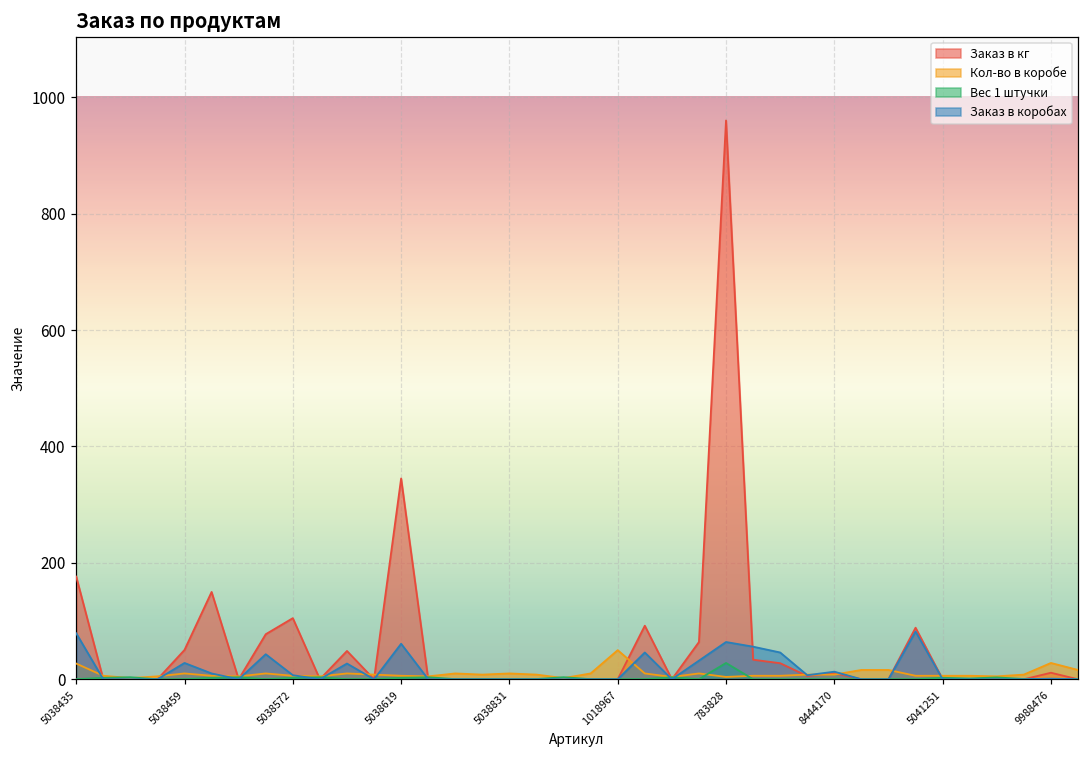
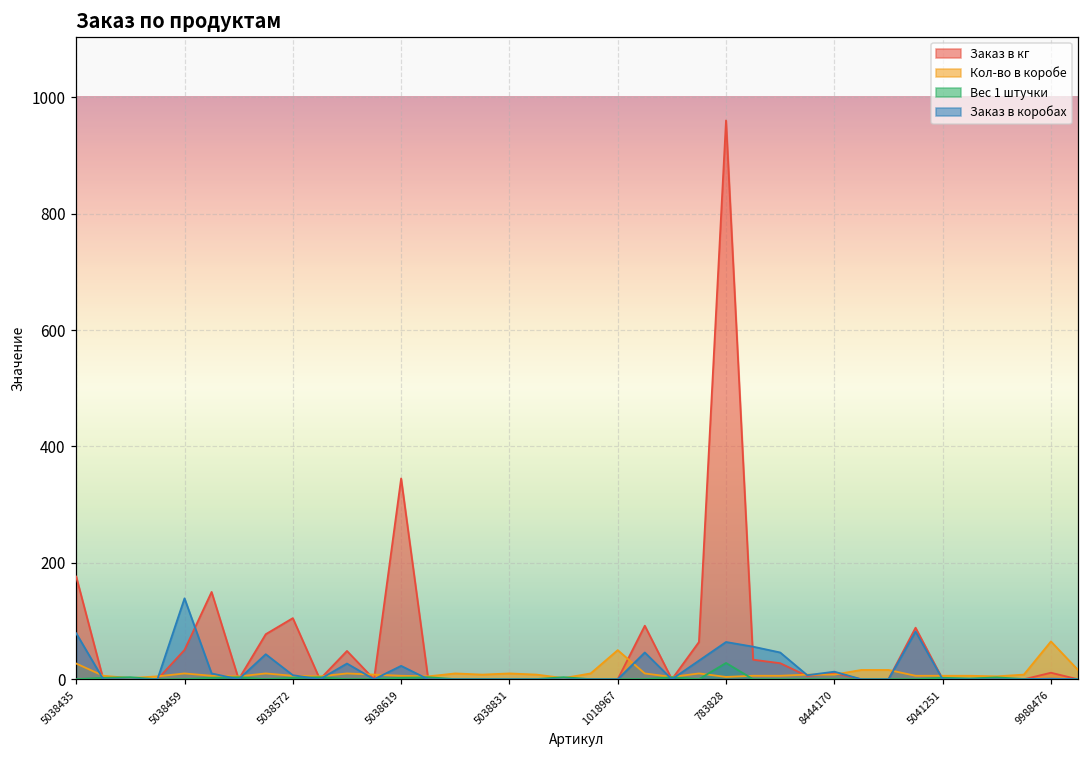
  {
    "Заказ в кг": {
      "5038435": 180,
      "5038459": 50,
      "5038572": 110,
      "5038619": 350,
      "783828": 960,
      "9988476": 10
    },
    "Кол-во в коробе": {
      "5038435": 30,
      "5038459": 10,
      "5038831": 10,
      "1018967": 50,
      "783828": 0,
-     "9988476": 30
+     "9988476": 70
    },
    "Вес 1 штучки": {
      "5038435": 0,
      "5038459": 0,
      "783828": 30,
      "8444170": 0
    },
    "Заказ в коробах": {
      "5038435": 80,
-     "5038459": 30,
-     "5038619": 60,
+     "5038459": 140,
+     "5038619": 20,
      "783828": 60
    }
  }
